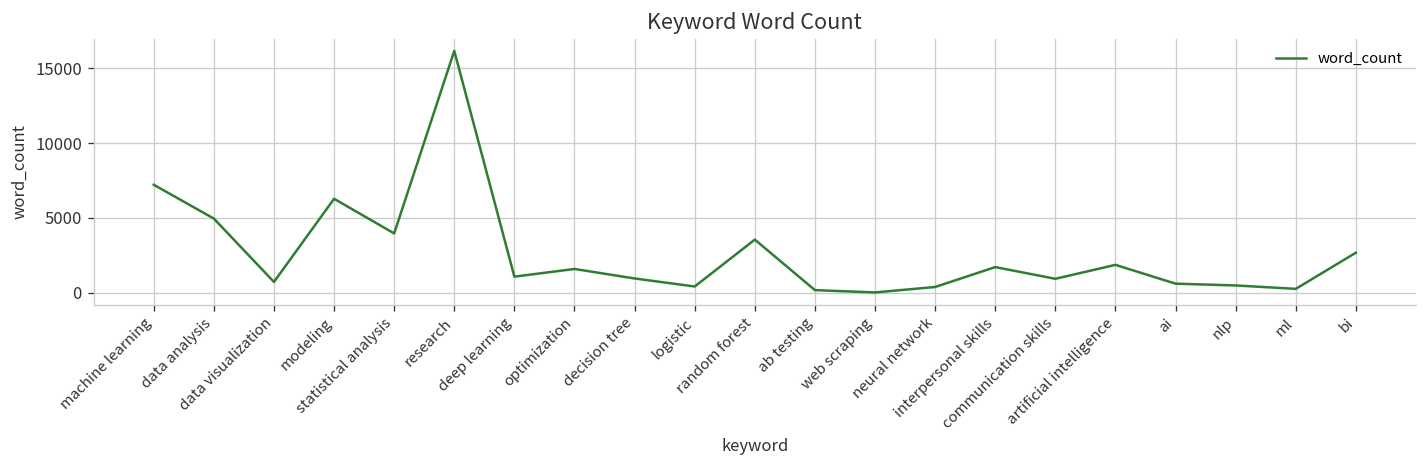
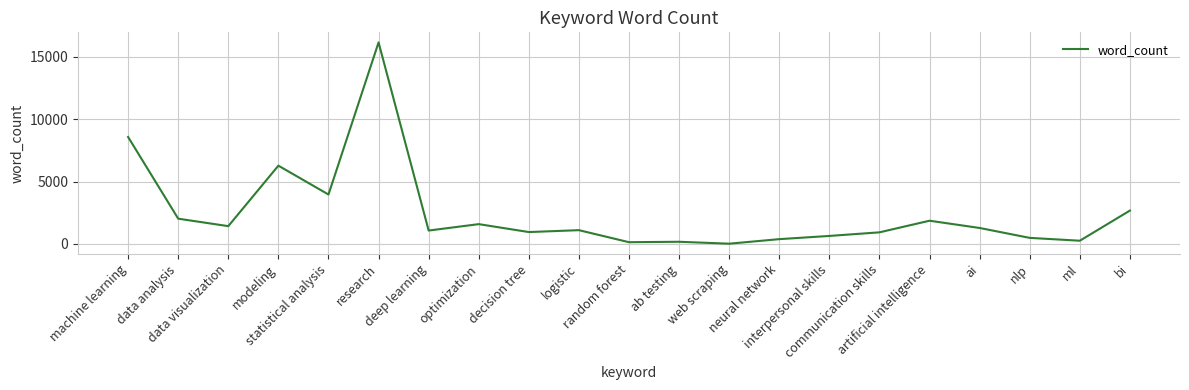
  {
-   "machine learning": 7200,
-   "data analysis": 5000,
-   "data visualization": 700,
+   "machine learning": 8600,
+   "data analysis": 2000,
+   "data visualization": 1400,
    "modeling": 6300,
    "statistical analysis": 4000,
    "research": 16200,
    "deep learning": 1100,
    "optimization": 1600,
    "decision tree": 900,
-   "logistic": 400,
-   "random forest": 3500,
+   "logistic": 1100,
+   "random forest": 100,
    "ab testing": 200,
    "web scraping": 0,
    "neural network": 400,
-   "interpersonal skills": 1700,
+   "interpersonal skills": 600,
    "communication skills": 900,
    "artificial intelligence": 1900,
-   "ai": 600,
+   "ai": 1300,
    "nlp": 500,
    "ml": 200,
    "bi": 2700
  }
